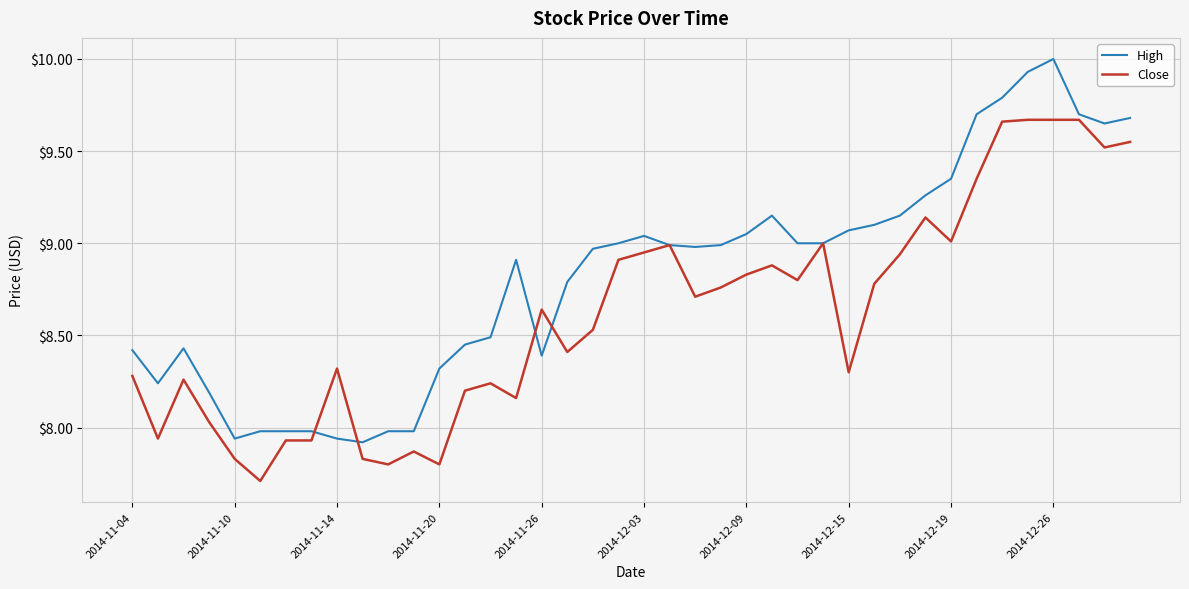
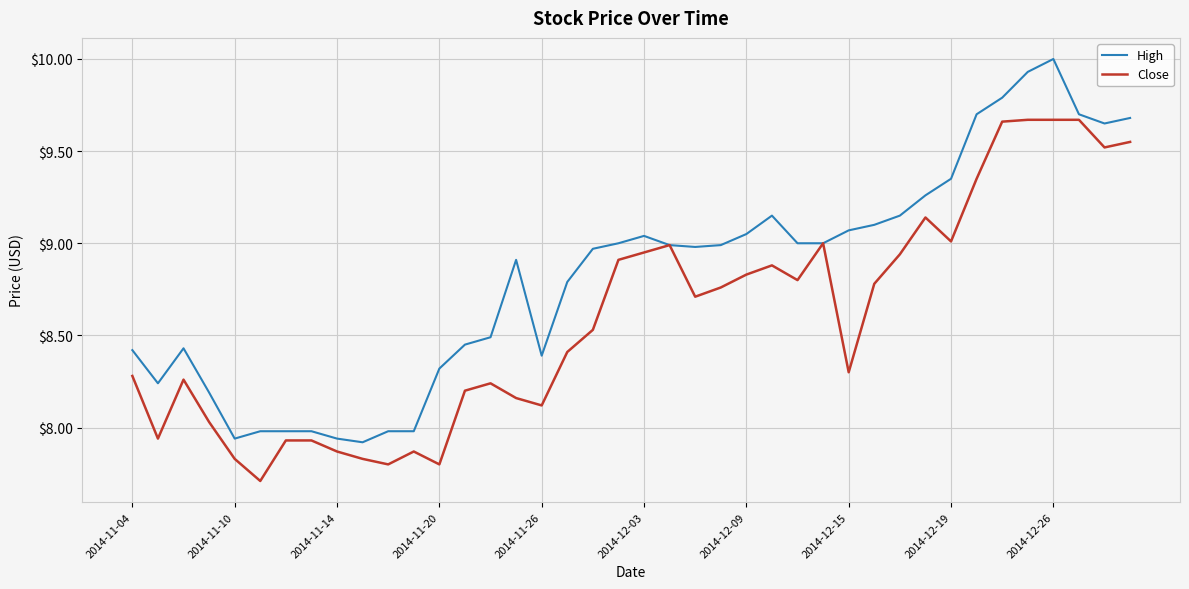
  {
    "High": {
      "2014-11-04": "$8.42",
      "2014-11-10": "$7.94",
      "2014-11-14": "$7.94",
      "2014-11-20": "$8.32",
      "2014-11-26": "$8.39",
      "2014-12-03": "$9.04",
      "2014-12-09": "$9.05",
      "2014-12-15": "$9.07",
      "2014-12-19": "$9.35",
      "2014-12-26": "$10.00"
    },
    "Close": {
      "2014-11-04": "$8.28",
      "2014-11-10": "$7.83",
-     "2014-11-14": "$8.32",
+     "2014-11-14": "$7.87",
      "2014-11-20": "$7.80",
-     "2014-11-26": "$8.64",
+     "2014-11-26": "$8.12",
      "2014-12-03": "$8.95",
      "2014-12-09": "$8.83",
      "2014-12-15": "$8.30",
      "2014-12-19": "$9.01",
      "2014-12-26": "$9.67"
    }
  }
